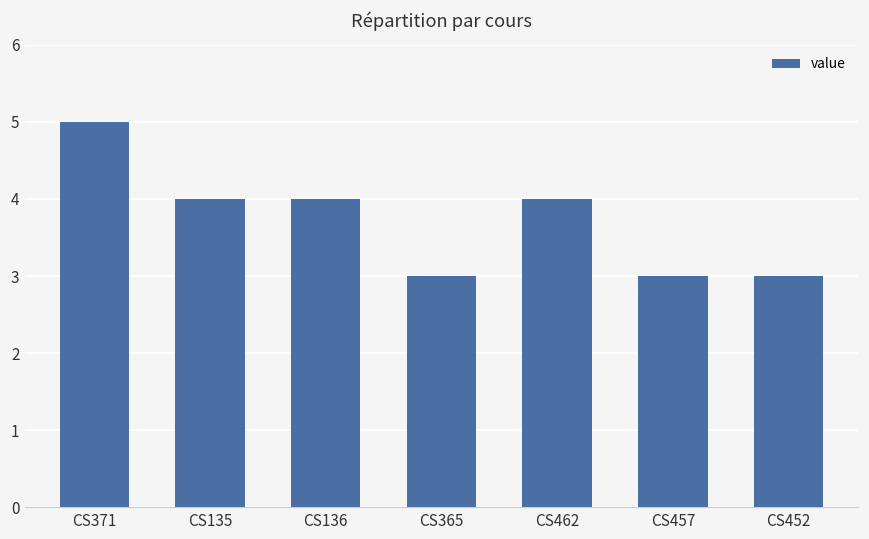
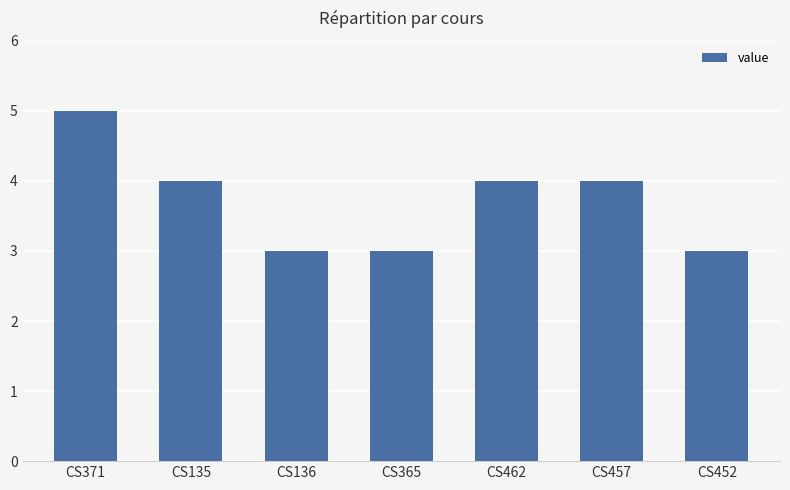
  {
    "CS371": 5,
    "CS135": 4,
-   "CS136": 4,
+   "CS136": 3,
    "CS365": 3,
    "CS462": 4,
-   "CS457": 3,
+   "CS457": 4,
    "CS452": 3
  }
